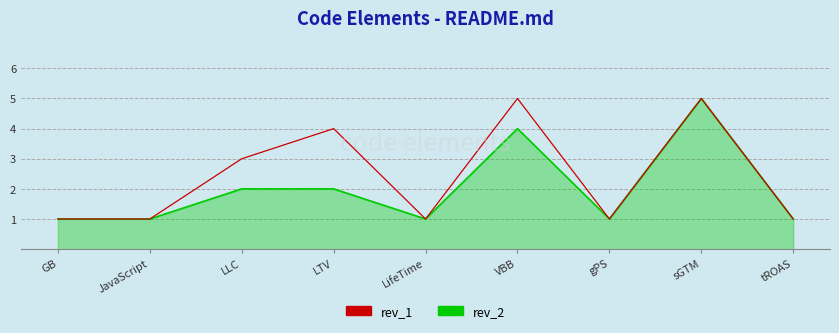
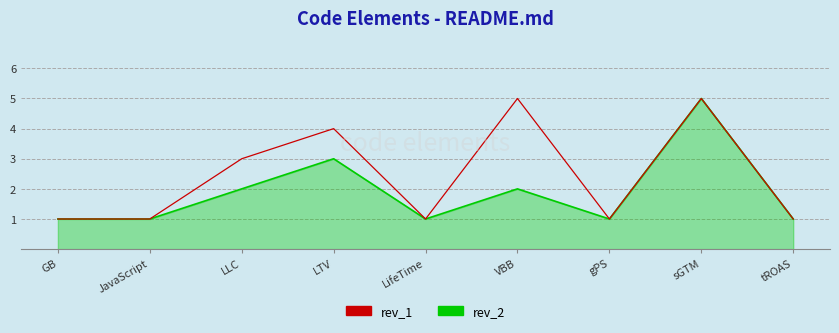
  {
    "rev_2": {
      "LLC": 2,
-     "LTV": 2,
-     "VBB": 4
+     "LTV": 3,
+     "VBB": 2
    },
    "rev_1": {
      "LLC": 3,
      "LTV": 4,
      "VBB": 5
    }
  }
